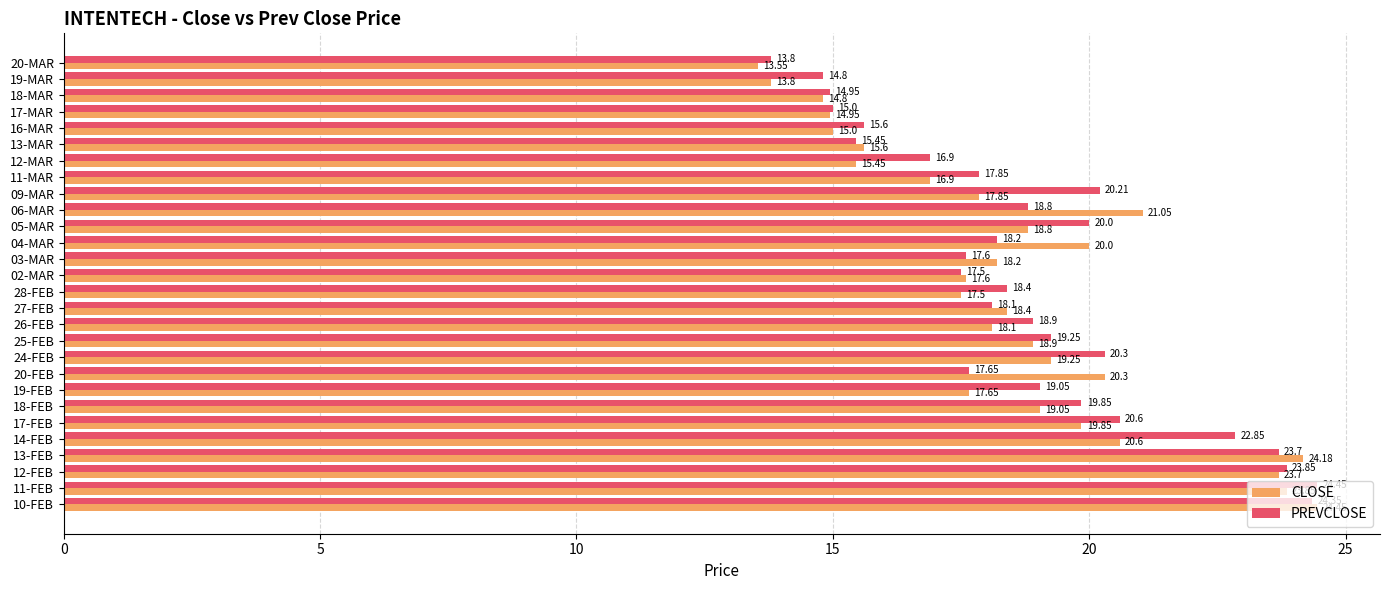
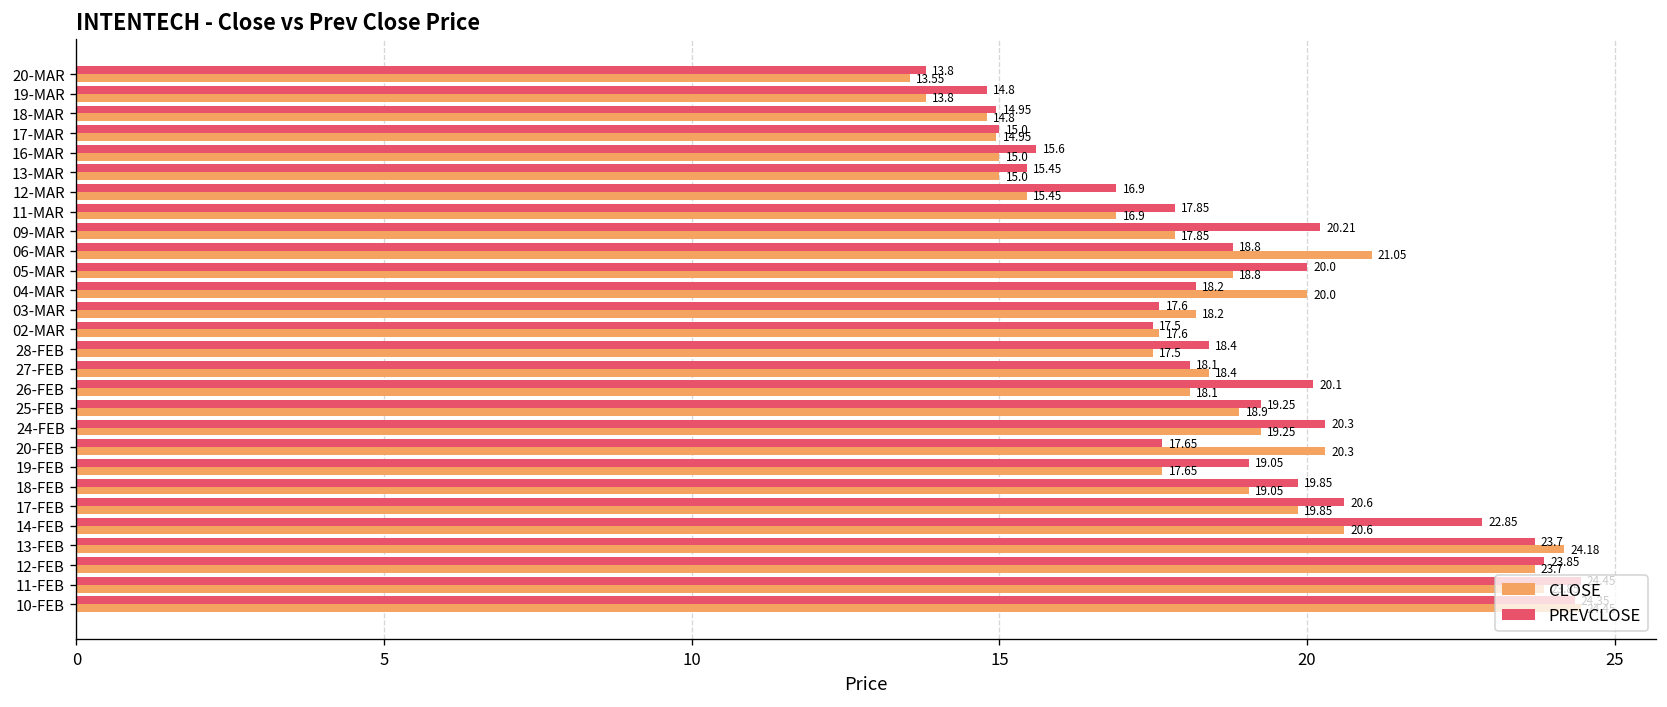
  {
    "CLOSE": {
      "19-MAR": 13.8,
      "16-MAR": 15.0,
-     "13-MAR": 15.6,
+     "13-MAR": 15.0,
      "12-MAR": 15.45,
      "11-MAR": 16.9,
      "09-MAR": 17.85,
      "06-MAR": 21.05,
      "05-MAR": 18.8,
      "04-MAR": 20.0,
      "03-MAR": 18.2,
      "28-FEB": 17.5,
      "27-FEB": 18.4,
      "26-FEB": 18.1,
      "25-FEB": 18.9,
      "24-FEB": 19.25,
      "20-FEB": 20.3,
      "19-FEB": 17.65,
      "18-FEB": 19.05,
      "17-FEB": 19.85,
      "14-FEB": 20.6,
      "13-FEB": 24.18
    },
    "PREVCLOSE": {
      "19-MAR": 14.8,
      "16-MAR": 15.6,
      "12-MAR": 16.9,
      "11-MAR": 17.85,
      "09-MAR": 20.21,
      "06-MAR": 18.8,
      "05-MAR": 20.0,
      "04-MAR": 18.2,
      "03-MAR": 17.6,
      "28-FEB": 18.4,
      "27-FEB": 18.1,
-     "26-FEB": 18.9,
+     "26-FEB": 20.1,
      "25-FEB": 19.25,
      "24-FEB": 20.3,
      "20-FEB": 17.65,
      "19-FEB": 19.05,
      "18-FEB": 19.85,
      "17-FEB": 20.6,
      "14-FEB": 22.85,
      "13-FEB": 23.7
    }
  }
